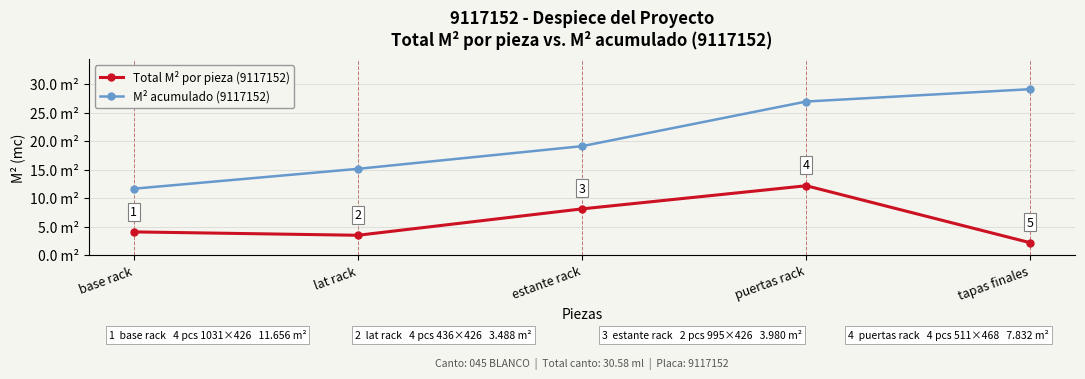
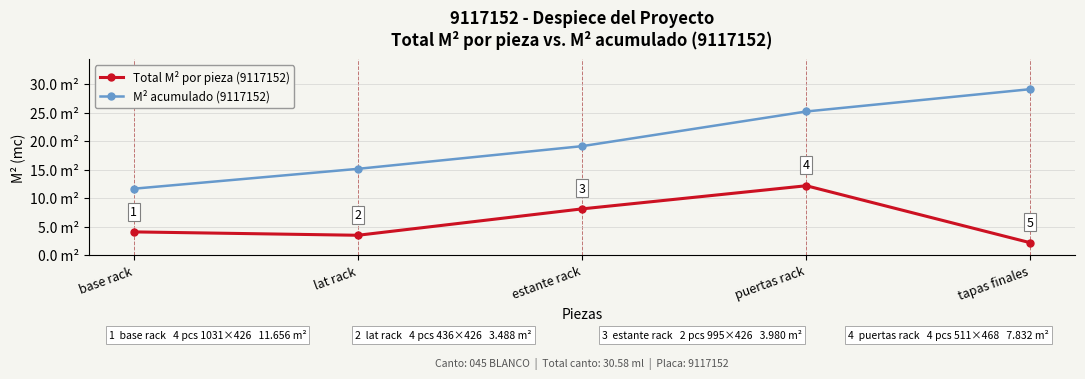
  {
    "M² acumulado (9117152)": {
      "base rack": "12 m²",
      "lat rack": "15 m²",
      "estante rack": "19 m²",
-     "puertas rack": "27 m²",
+     "puertas rack": "25 m²",
      "tapas finales": "29 m²"
    }
  }
